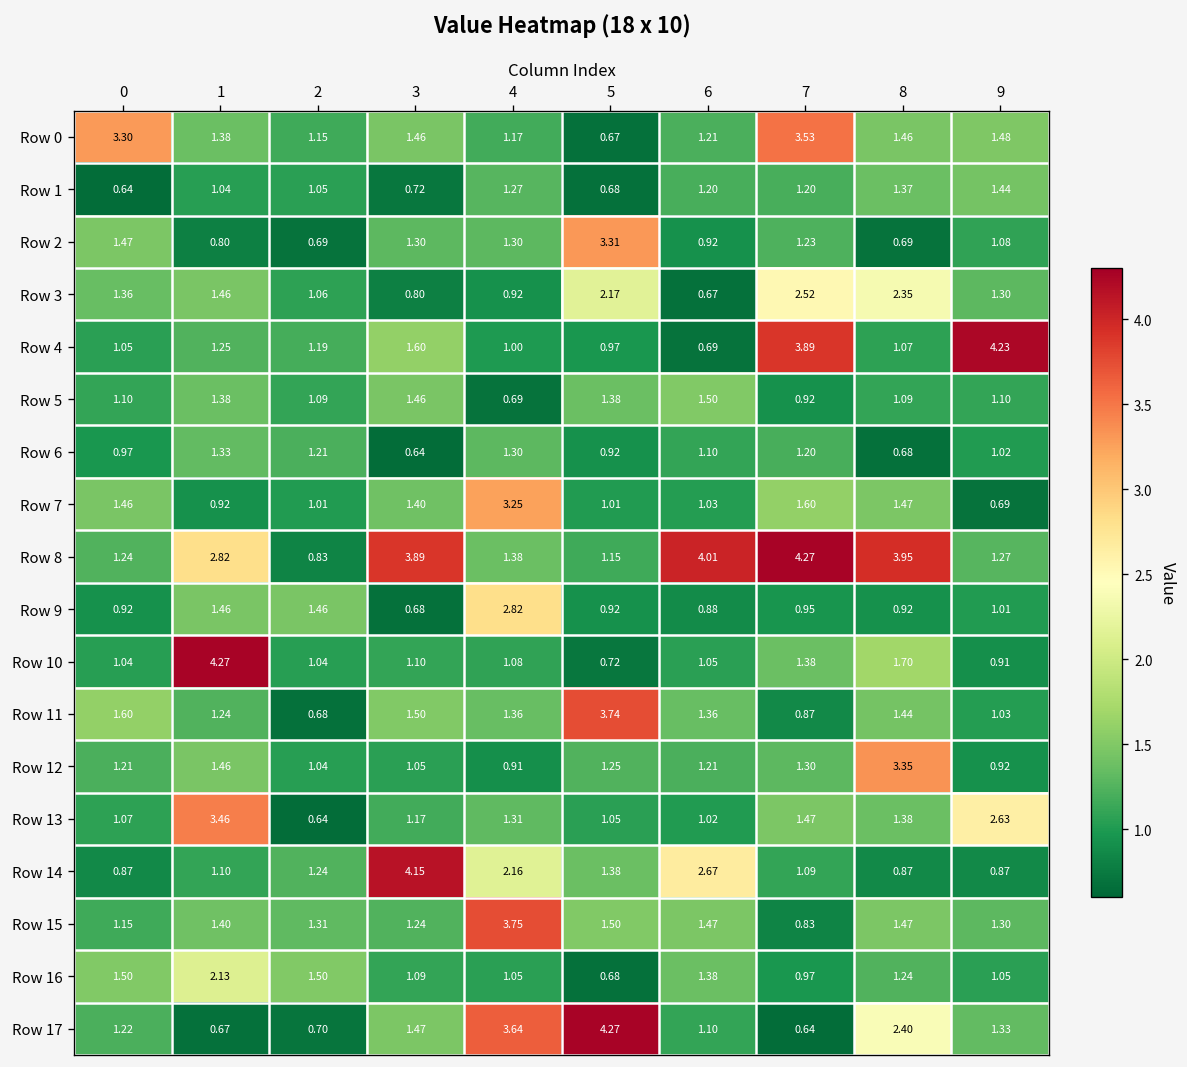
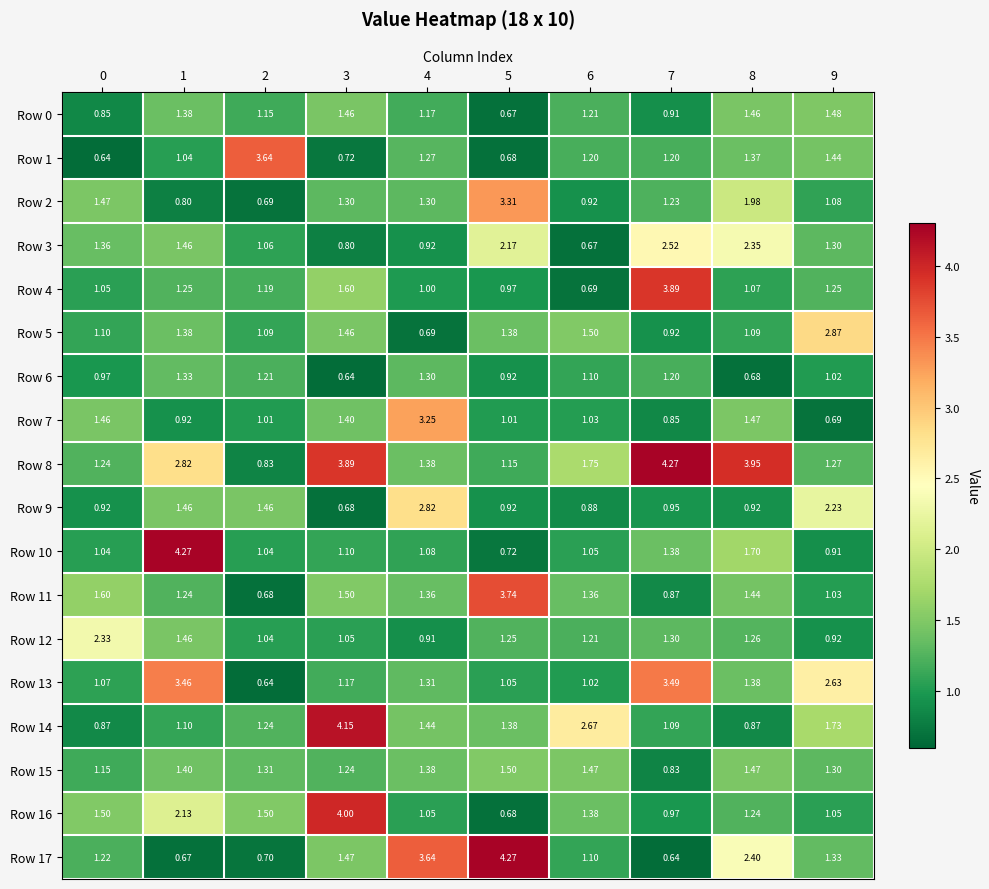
  {
    "Row 0": {
-     "0": 3.30,
+     "0": 0.85,
      "1": 1.38,
      "2": 1.15,
      "3": 1.46,
      "4": 1.17,
      "5": 0.67,
      "6": 1.21,
-     "7": 3.53,
+     "7": 0.91,
      "8": 1.46,
      "9": 1.48
    },
    "Row 1": {
      "0": 0.64,
      "1": 1.04,
-     "2": 1.05,
+     "2": 3.64,
      "3": 0.72,
      "4": 1.27,
      "5": 0.68,
      "6": 1.20,
      "7": 1.20,
      "8": 1.37,
      "9": 1.44
    },
    "Row 2": {
      "0": 1.47,
      "1": 0.80,
      "2": 0.69,
      "3": 1.30,
      "4": 1.30,
      "5": 3.31,
      "6": 0.92,
      "7": 1.23,
-     "8": 0.69,
+     "8": 1.98,
      "9": 1.08
    },
    "Row 3": {
      "0": 1.36,
      "1": 1.46,
      "2": 1.06,
      "3": 0.80,
      "4": 0.92,
      "5": 2.17,
      "6": 0.67,
      "7": 2.52,
      "8": 2.35,
      "9": 1.30
    },
    "Row 4": {
      "0": 1.05,
      "1": 1.25,
      "2": 1.19,
      "3": 1.60,
      "4": 1.00,
      "5": 0.97,
      "6": 0.69,
      "7": 3.89,
      "8": 1.07,
-     "9": 4.23
+     "9": 1.25
    },
    "Row 5": {
      "0": 1.10,
      "1": 1.38,
      "2": 1.09,
      "3": 1.46,
      "4": 0.69,
      "5": 1.38,
      "6": 1.50,
      "7": 0.92,
      "8": 1.09,
-     "9": 1.10
+     "9": 2.87
    },
    "Row 6": {
      "0": 0.97,
      "1": 1.33,
      "2": 1.21,
      "3": 0.64,
      "4": 1.30,
      "5": 0.92,
      "6": 1.10,
      "7": 1.20,
      "8": 0.68,
      "9": 1.02
    },
    "Row 7": {
      "0": 1.46,
      "1": 0.92,
      "2": 1.01,
      "3": 1.40,
      "4": 3.25,
      "5": 1.01,
      "6": 1.03,
-     "7": 1.60,
+     "7": 0.85,
      "8": 1.47,
      "9": 0.69
    },
    "Row 8": {
      "0": 1.24,
      "1": 2.82,
      "2": 0.83,
      "3": 3.89,
      "4": 1.38,
      "5": 1.15,
-     "6": 4.01,
+     "6": 1.75,
      "7": 4.27,
      "8": 3.95,
      "9": 1.27
    },
    "Row 9": {
      "0": 0.92,
      "1": 1.46,
      "2": 1.46,
      "3": 0.68,
      "4": 2.82,
      "5": 0.92,
      "6": 0.88,
      "7": 0.95,
      "8": 0.92,
-     "9": 1.01
+     "9": 2.23
    },
    "Row 10": {
      "0": 1.04,
      "1": 4.27,
      "2": 1.04,
      "3": 1.10,
      "4": 1.08,
      "5": 0.72,
      "6": 1.05,
      "7": 1.38,
      "8": 1.70,
      "9": 0.91
    },
    "Row 11": {
      "0": 1.60,
      "1": 1.24,
      "2": 0.68,
      "3": 1.50,
      "4": 1.36,
      "5": 3.74,
      "6": 1.36,
      "7": 0.87,
      "8": 1.44,
      "9": 1.03
    },
    "Row 12": {
-     "0": 1.21,
+     "0": 2.33,
      "1": 1.46,
      "2": 1.04,
      "3": 1.05,
      "4": 0.91,
      "5": 1.25,
      "6": 1.21,
      "7": 1.30,
-     "8": 3.35,
+     "8": 1.26,
      "9": 0.92
    },
    "Row 13": {
      "0": 1.07,
      "1": 3.46,
      "2": 0.64,
      "3": 1.17,
      "4": 1.31,
      "5": 1.05,
      "6": 1.02,
-     "7": 1.47,
+     "7": 3.49,
      "8": 1.38,
      "9": 2.63
    },
    "Row 14": {
      "0": 0.87,
      "1": 1.10,
      "2": 1.24,
      "3": 4.15,
-     "4": 2.16,
+     "4": 1.44,
      "5": 1.38,
      "6": 2.67,
      "7": 1.09,
      "8": 0.87,
-     "9": 0.87
+     "9": 1.73
    },
    "Row 15": {
      "0": 1.15,
      "1": 1.40,
      "2": 1.31,
      "3": 1.24,
-     "4": 3.75,
+     "4": 1.38,
      "5": 1.50,
      "6": 1.47,
      "7": 0.83,
      "8": 1.47,
      "9": 1.30
    },
    "Row 16": {
      "0": 1.50,
      "1": 2.13,
      "2": 1.50,
-     "3": 1.09,
+     "3": 4.00,
      "4": 1.05,
      "5": 0.68,
      "6": 1.38,
      "7": 0.97,
      "8": 1.24,
      "9": 1.05
    },
    "Row 17": {
      "0": 1.22,
      "1": 0.67,
      "2": 0.70,
      "3": 1.47,
      "4": 3.64,
      "5": 4.27,
      "6": 1.10,
      "7": 0.64,
      "8": 2.40,
      "9": 1.33
    }
  }
